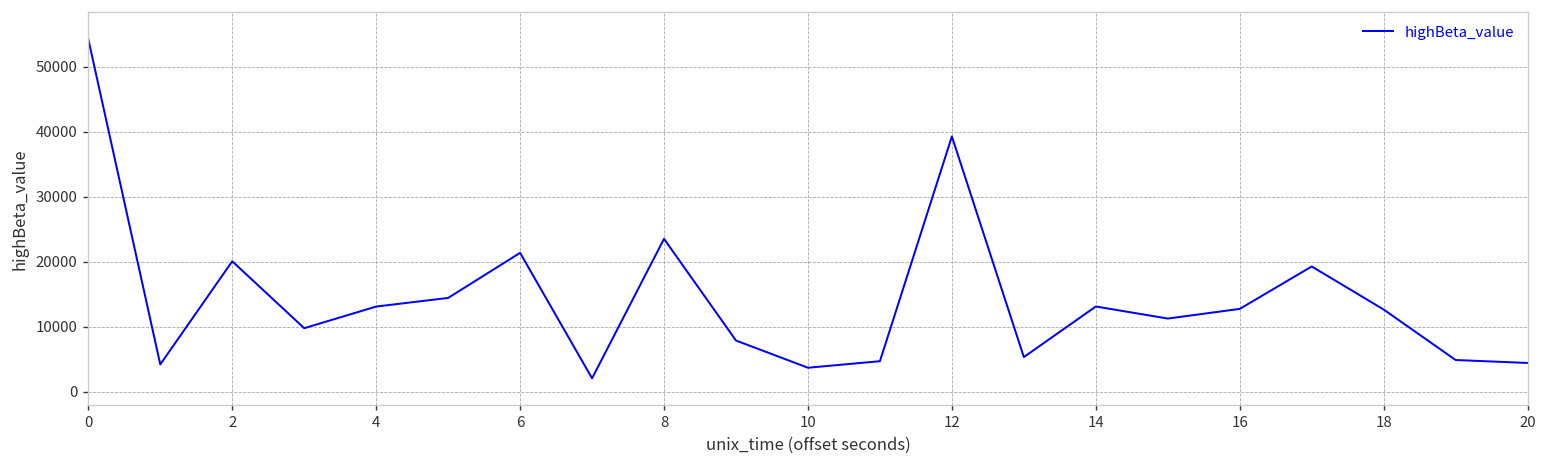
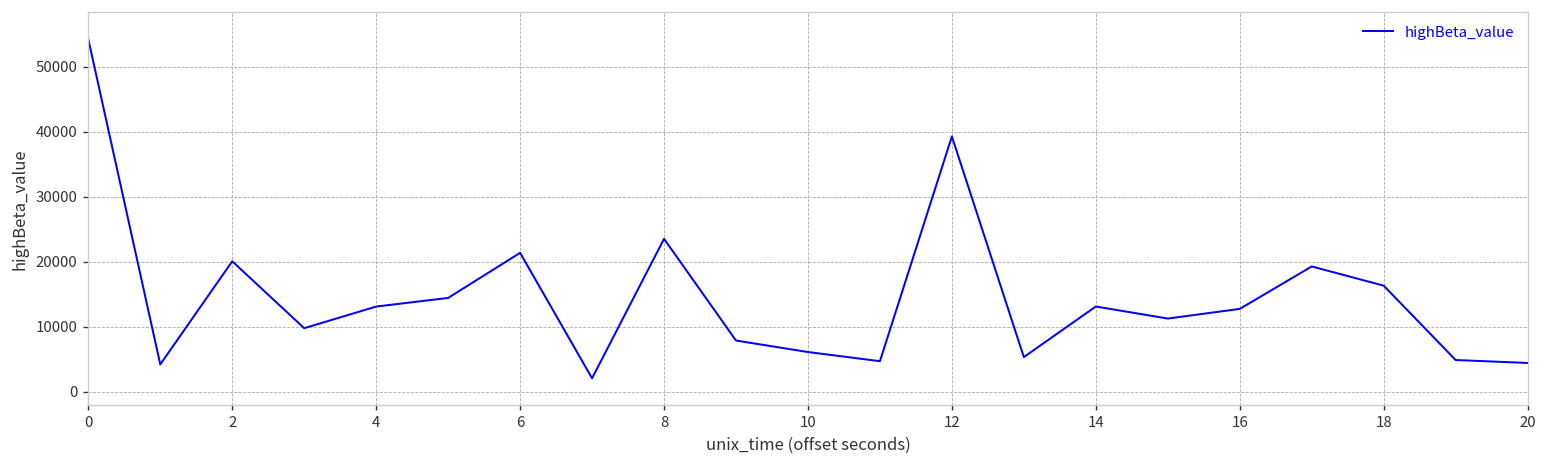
  {
    "0": 54000,
    "2": 20000,
    "4": 13000,
    "6": 21000,
    "8": 24000,
-   "10": 4000,
+   "10": 6000,
    "12": 39000,
    "14": 13000,
    "16": 13000,
-   "18": 13000,
+   "18": 16000,
    "20": 4000
  }
